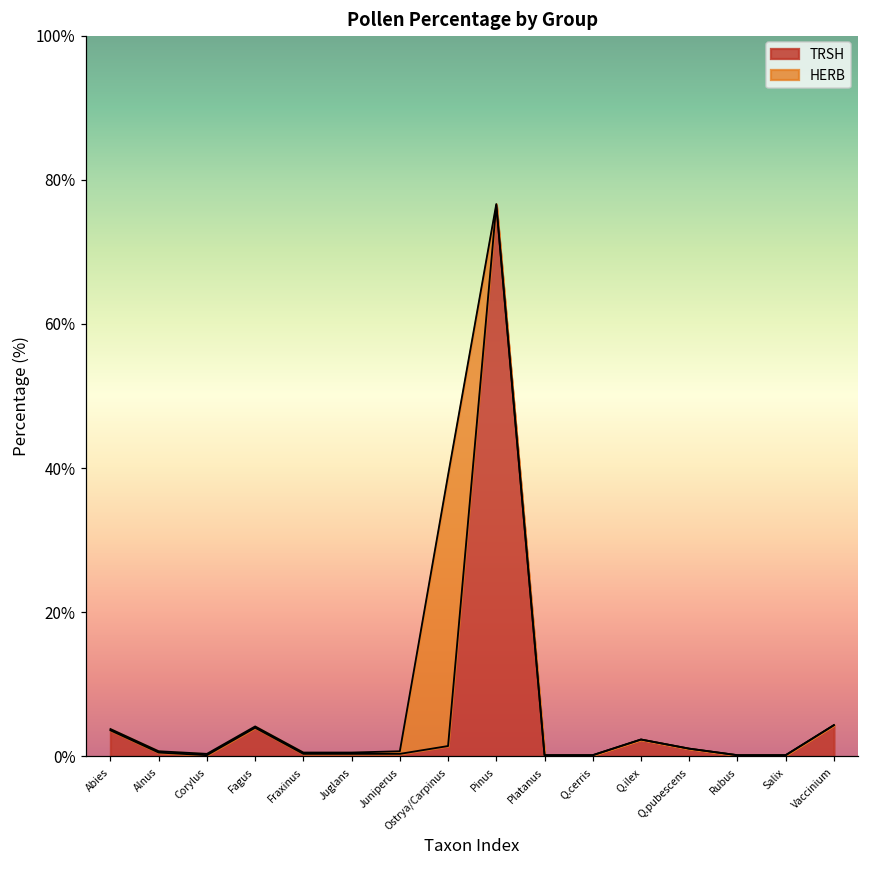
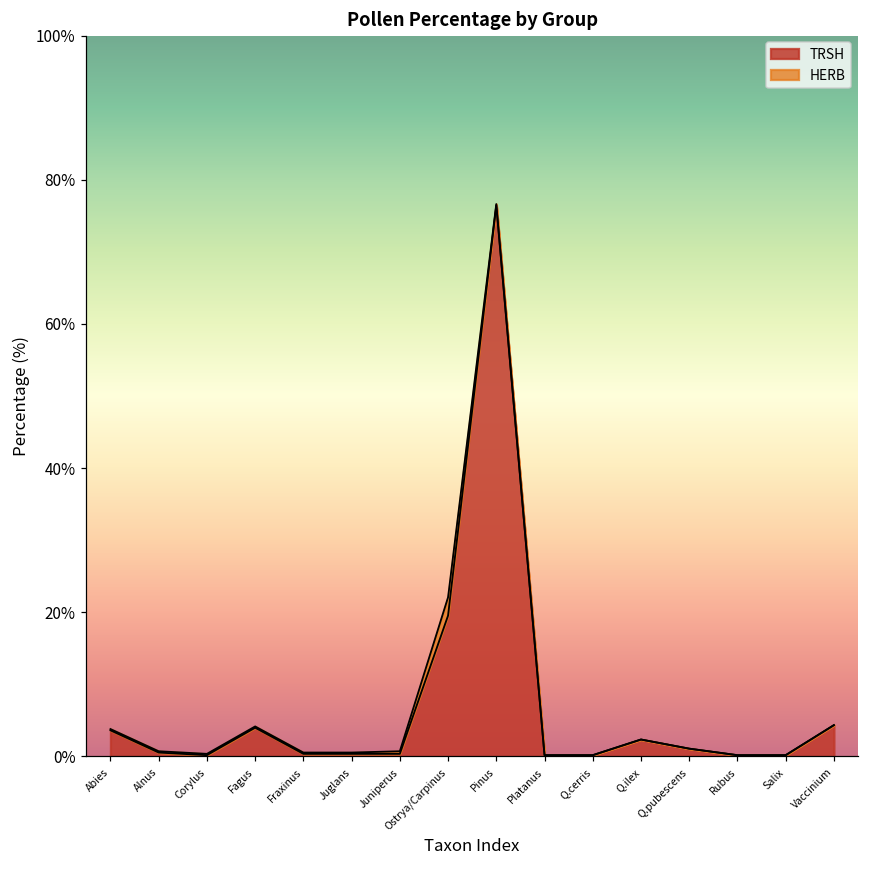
  {
    "TRSH": {
-     "Ostrya/Carpinus": "1%"
+     "Ostrya/Carpinus": "20%"
    },
    "HERB": {
-     "Ostrya/Carpinus": "38%"
+     "Ostrya/Carpinus": "3%"
    }
  }
